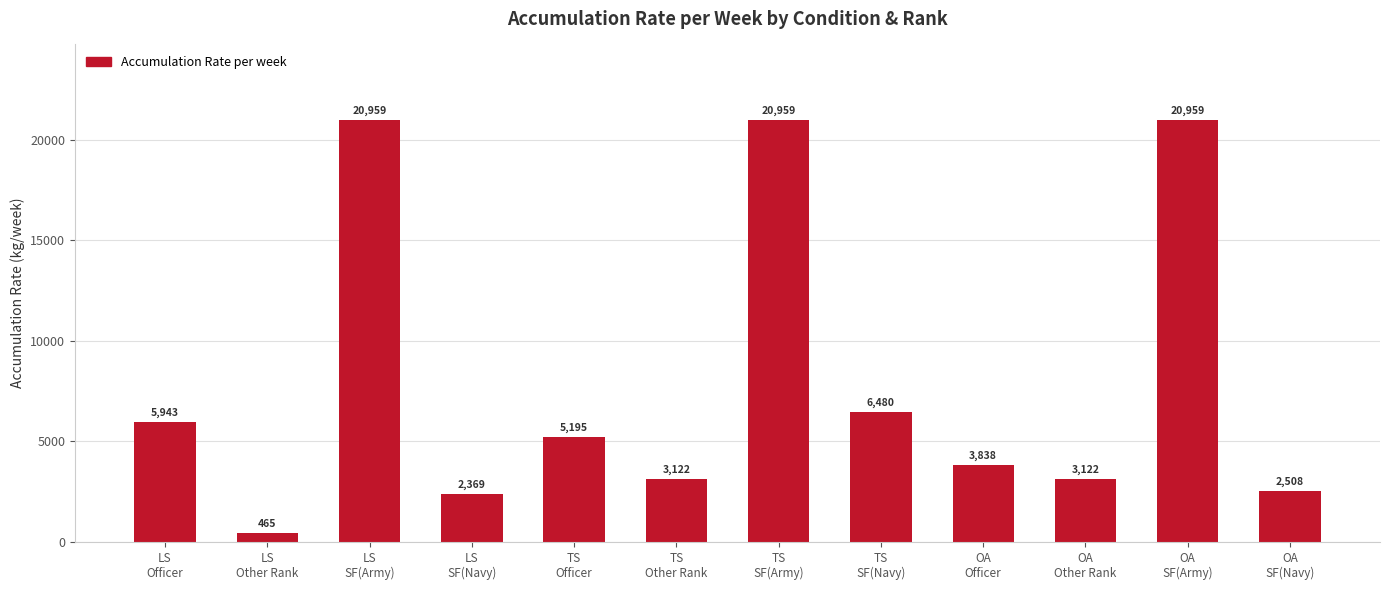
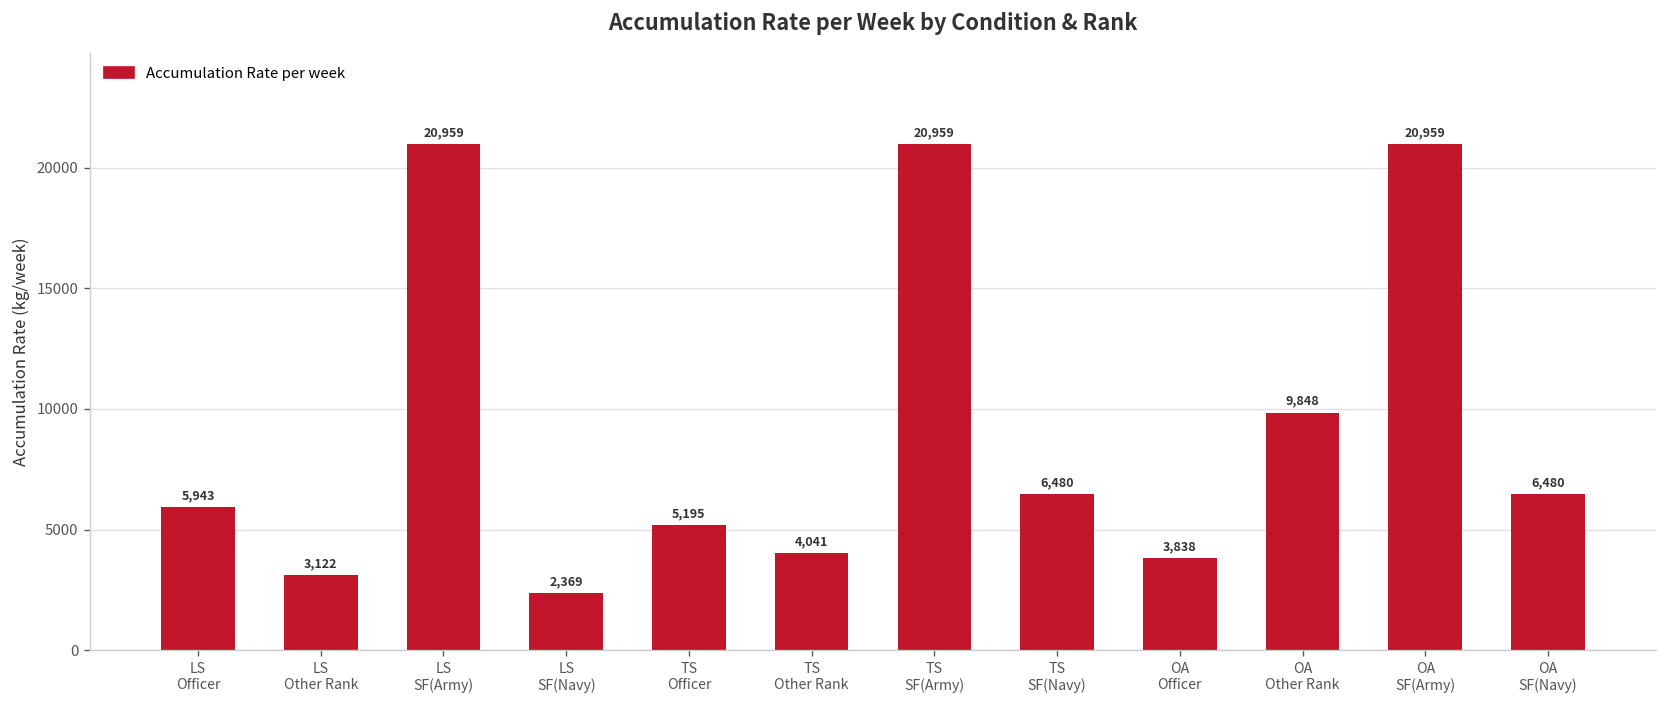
  {
    "LS Officer": "5,943",
-   "LS Other Rank": "465",
+   "LS Other Rank": "3,122",
    "LS SF(Army)": "20,959",
    "LS SF(Navy)": "2,369",
    "TS Officer": "5,195",
-   "TS Other Rank": "3,122",
+   "TS Other Rank": "4,041",
    "TS SF(Army)": "20,959",
    "TS SF(Navy)": "6,480",
    "OA Officer": "3,838",
-   "OA Other Rank": "3,122",
+   "OA Other Rank": "9,848",
    "OA SF(Army)": "20,959",
-   "OA SF(Navy)": "2,508"
+   "OA SF(Navy)": "6,480"
  }
